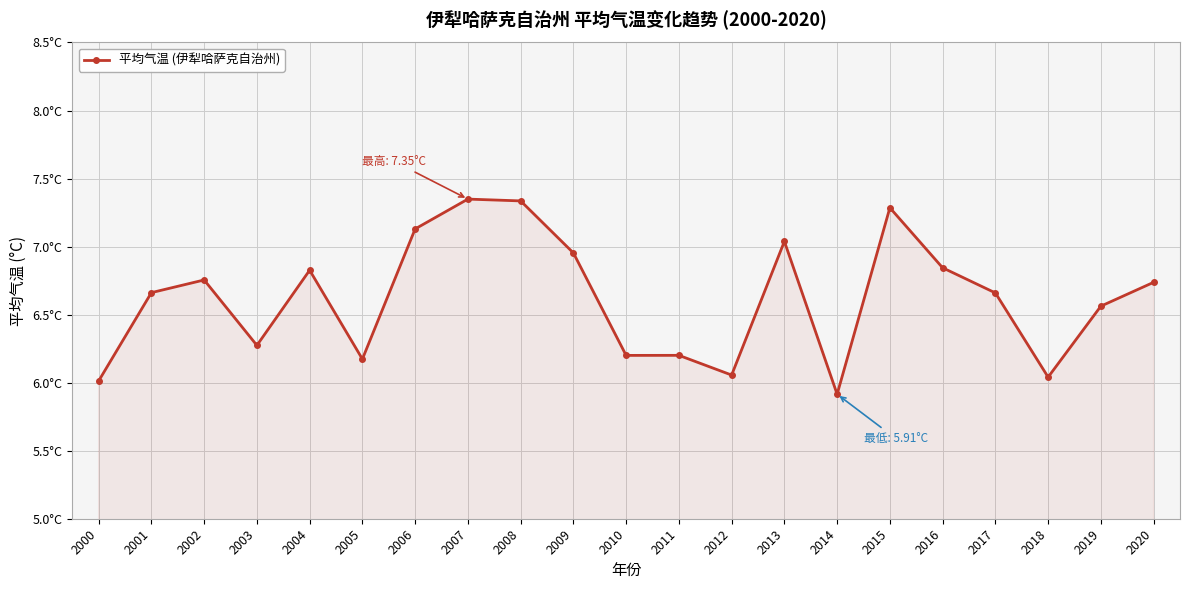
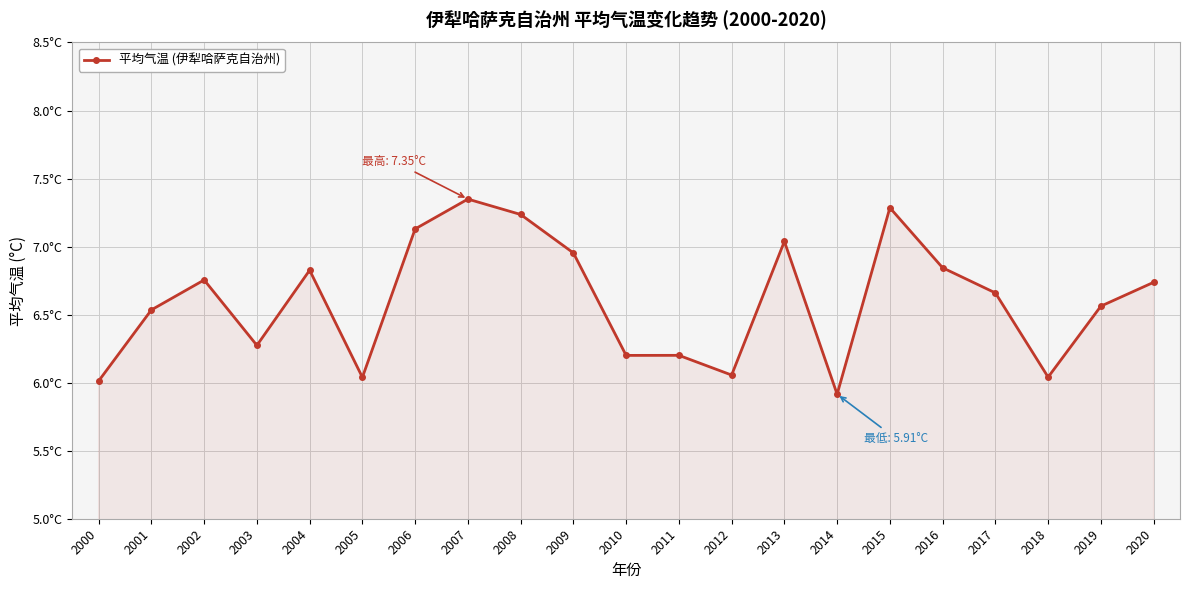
  {
    "2000": "6.01°C",
-   "2001": "6.66°C",
+   "2001": "6.53°C",
    "2002": "6.75°C",
    "2003": "6.27°C",
    "2004": "6.83°C",
-   "2005": "6.17°C",
+   "2005": "6.04°C",
    "2006": "7.13°C",
-   "2008": "7.34°C",
+   "2008": "7.24°C",
    "2009": "6.95°C",
    "2010": "6.20°C",
    "2011": "6.20°C",
    "2012": "6.06°C",
    "2013": "7.04°C",
    "2015": "7.29°C",
    "2016": "6.84°C",
    "2017": "6.66°C",
    "2018": "6.04°C",
    "2019": "6.56°C",
    "2020": "6.74°C"
  }
